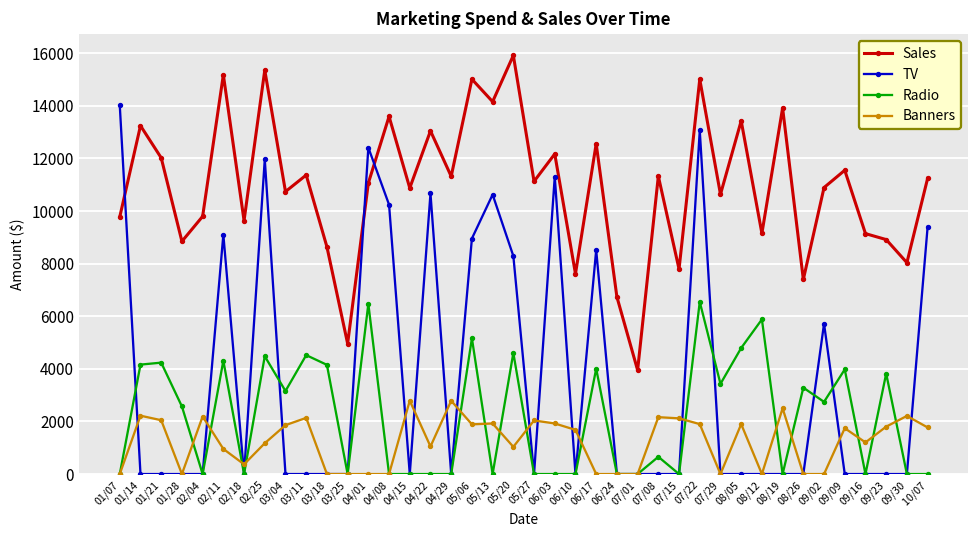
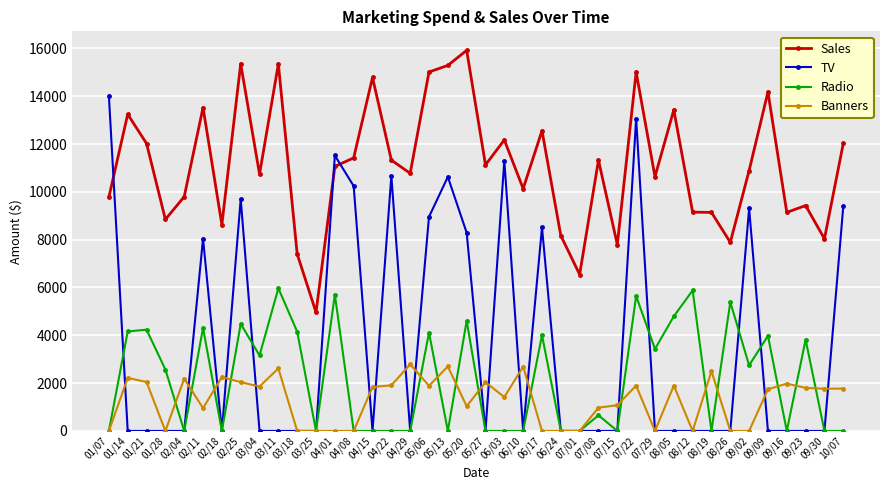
  {
    "Sales": {
      "01/07": 9800,
      "01/14": 13200,
      "01/21": 12000,
      "01/28": 8800,
      "02/04": 9800,
-     "02/11": 15200,
-     "02/18": 9600,
+     "02/11": 13500,
+     "02/18": 8600,
      "02/25": 15400,
      "03/04": 10700,
-     "03/11": 11400,
-     "03/18": 8600,
+     "03/11": 15300,
+     "03/18": 7400,
      "03/25": 5000,
      "04/01": 11100,
-     "04/08": 13600,
-     "04/15": 10900,
-     "04/22": 13000,
-     "04/29": 11300,
+     "04/08": 11400,
+     "04/15": 14800,
+     "04/22": 11300,
+     "04/29": 10800,
      "05/06": 15000,
-     "05/13": 14200,
+     "05/13": 15300,
      "05/20": 15900,
      "05/27": 11100,
      "06/03": 12200,
-     "06/10": 7600,
+     "06/10": 10100,
      "06/17": 12600,
-     "06/24": 6700,
-     "07/01": 3900,
+     "06/24": 8200,
+     "07/01": 6500,
      "07/08": 11300,
      "07/15": 7800,
      "07/22": 15000,
      "07/29": 10600,
      "08/05": 13400,
      "08/12": 9200,
-     "08/19": 13900,
-     "08/26": 7400,
+     "08/19": 9100,
+     "08/26": 7900,
      "09/02": 10900,
-     "09/09": 11600,
+     "09/09": 14200,
      "09/16": 9100,
-     "09/23": 8900,
+     "09/23": 9400,
      "09/30": 8000,
-     "10/07": 11200
+     "10/07": 12000
    },
    "TV": {
      "01/07": 14000,
      "01/14": 0,
      "01/21": 0,
-     "02/11": 9100,
-     "02/25": 12000,
+     "02/11": 8000,
+     "02/25": 9700,
      "03/04": 0,
      "03/11": 0,
-     "04/01": 12400,
+     "04/01": 11500,
      "04/08": 10200,
      "04/22": 10700,
      "05/06": 9000,
      "05/13": 10600,
      "05/20": 8300,
      "06/03": 11300,
      "06/17": 8500,
      "07/08": 0,
      "07/22": 13100,
      "08/05": 0,
-     "09/02": 5700,
+     "09/02": 9300,
      "09/09": 0,
      "09/23": 0,
      "10/07": 9400
    },
    "Radio": {
      "01/14": 4200,
      "01/21": 4200,
      "01/28": 2600,
      "02/11": 4300,
      "02/25": 4500,
      "03/04": 3200,
-     "03/11": 4500,
+     "03/11": 6000,
      "03/18": 4200,
-     "04/01": 6500,
+     "04/01": 5700,
      "04/22": 0,
-     "05/06": 5200,
+     "05/06": 4100,
      "05/13": 0,
      "05/20": 4600,
      "06/03": 0,
      "06/17": 4000,
      "07/08": 700,
-     "07/22": 6500,
+     "07/22": 5600,
      "07/29": 3400,
      "08/05": 4800,
      "08/12": 5900,
-     "08/26": 3300,
+     "08/26": 5400,
      "09/02": 2700,
      "09/09": 4000,
      "09/23": 3800,
      "10/07": 0
    },
    "Banners": {
      "01/14": 2200,
      "01/21": 2000,
      "02/04": 2200,
      "02/11": 1000,
-     "02/18": 400,
-     "02/25": 1200,
+     "02/18": 2300,
+     "02/25": 2000,
      "03/04": 1900,
-     "03/11": 2100,
+     "03/11": 2600,
      "04/01": 0,
-     "04/15": 2800,
-     "04/22": 1000,
+     "04/15": 1800,
+     "04/22": 1900,
      "04/29": 2800,
      "05/06": 1900,
-     "05/13": 1900,
+     "05/13": 2700,
      "05/20": 1000,
      "05/27": 2000,
-     "06/03": 1900,
-     "06/10": 1700,
+     "06/03": 1400,
+     "06/10": 2700,
      "06/17": 0,
-     "07/08": 2200,
-     "07/15": 2100,
+     "07/08": 1000,
+     "07/15": 1100,
      "07/22": 1900,
      "08/05": 1900,
      "08/19": 2500,
      "09/02": 0,
      "09/09": 1700,
-     "09/16": 1200,
+     "09/16": 2000,
      "09/23": 1800,
-     "09/30": 2200,
+     "09/30": 1800,
      "10/07": 1800
    }
  }
